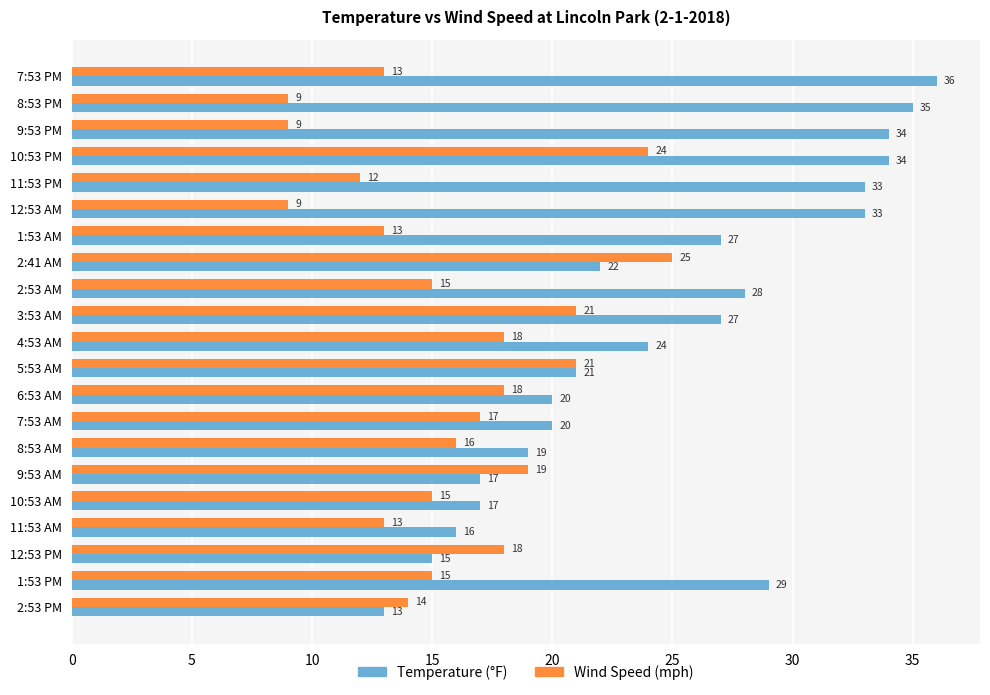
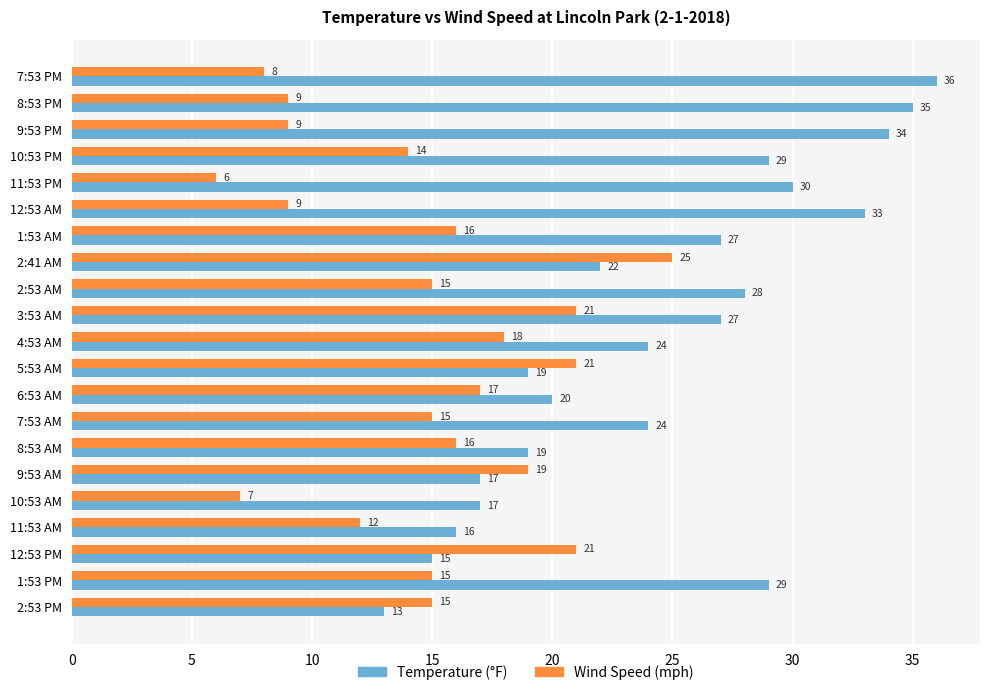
  {
    "Temperature (°F)": {
      "7:53 PM": 36,
      "8:53 PM": 35,
      "9:53 PM": 34,
-     "10:53 PM": 34,
-     "11:53 PM": 33,
+     "10:53 PM": 29,
+     "11:53 PM": 30,
      "12:53 AM": 33,
      "1:53 AM": 27,
      "2:41 AM": 22,
      "2:53 AM": 28,
      "3:53 AM": 27,
      "4:53 AM": 24,
-     "5:53 AM": 21,
+     "5:53 AM": 19,
      "6:53 AM": 20,
-     "7:53 AM": 20,
+     "7:53 AM": 24,
      "8:53 AM": 19,
      "9:53 AM": 17,
      "10:53 AM": 17,
      "11:53 AM": 16,
      "12:53 PM": 15,
      "1:53 PM": 29,
      "2:53 PM": 13
    },
    "Wind Speed (mph)": {
-     "7:53 PM": 13,
+     "7:53 PM": 8,
      "8:53 PM": 9,
      "9:53 PM": 9,
-     "10:53 PM": 24,
-     "11:53 PM": 12,
+     "10:53 PM": 14,
+     "11:53 PM": 6,
      "12:53 AM": 9,
-     "1:53 AM": 13,
+     "1:53 AM": 16,
      "2:41 AM": 25,
      "2:53 AM": 15,
      "3:53 AM": 21,
      "4:53 AM": 18,
      "5:53 AM": 21,
-     "6:53 AM": 18,
-     "7:53 AM": 17,
+     "6:53 AM": 17,
+     "7:53 AM": 15,
      "8:53 AM": 16,
      "9:53 AM": 19,
-     "10:53 AM": 15,
-     "11:53 AM": 13,
-     "12:53 PM": 18,
+     "10:53 AM": 7,
+     "11:53 AM": 12,
+     "12:53 PM": 21,
      "1:53 PM": 15,
-     "2:53 PM": 14
+     "2:53 PM": 15
    }
  }
